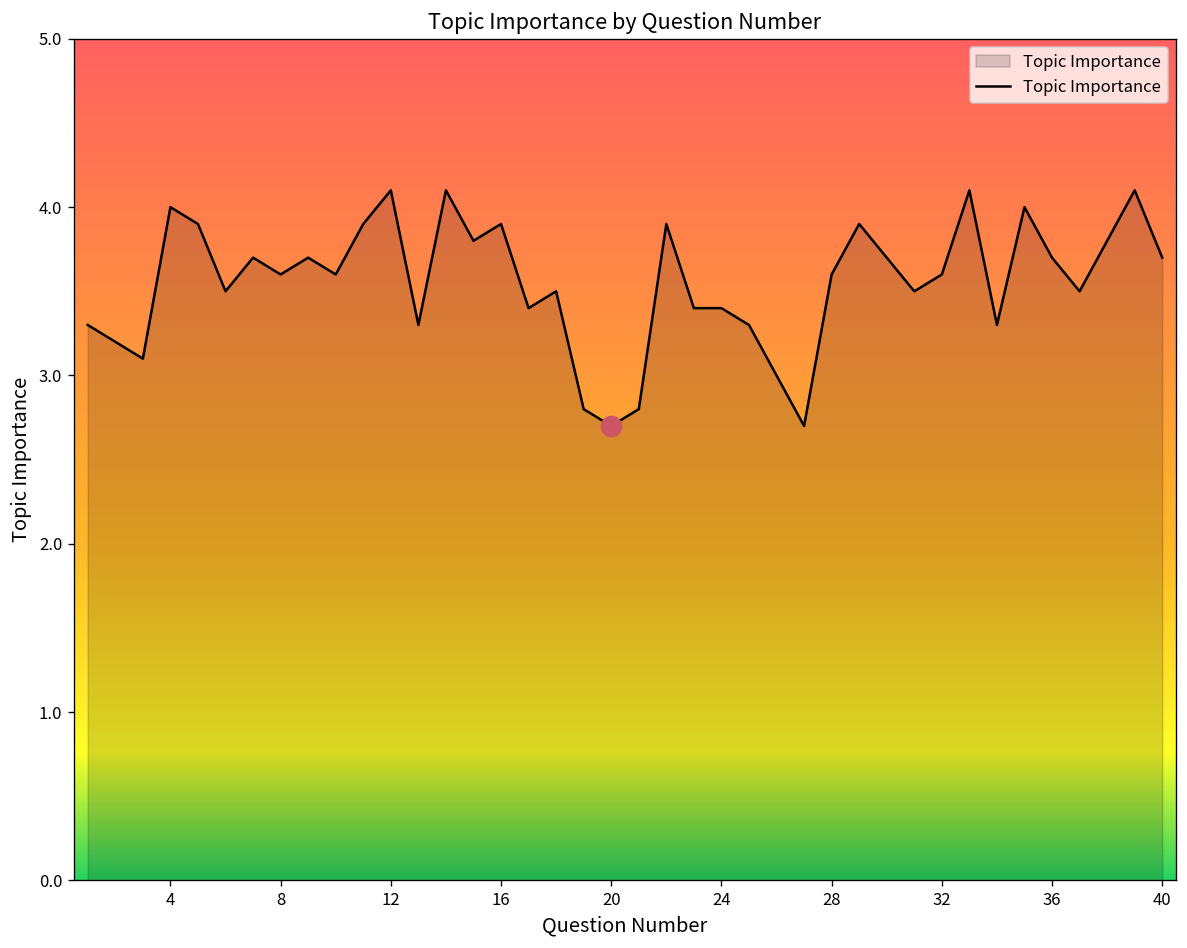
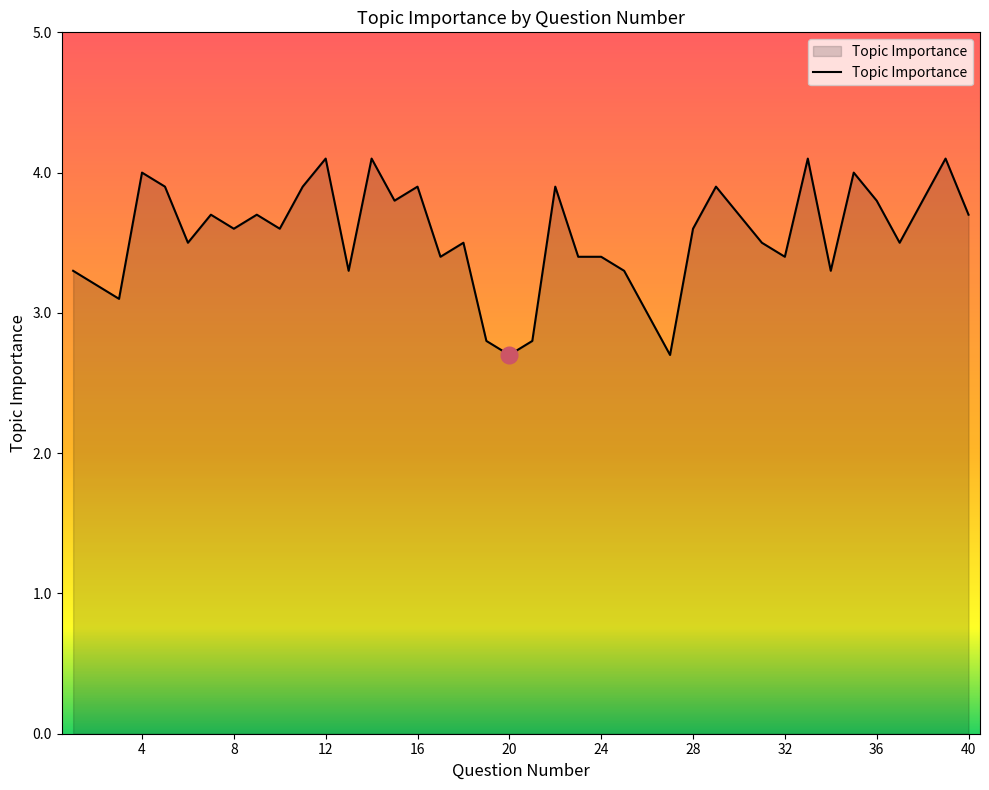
  {
    "Topic Importance": {
      "4": 4.0,
      "8": 3.6,
      "12": 4.1,
      "16": 3.9,
      "24": 3.4,
      "28": 3.6,
-     "32": 3.6,
-     "36": 3.7,
+     "32": 3.4,
+     "36": 3.8,
      "40": 3.7
    }
  }
